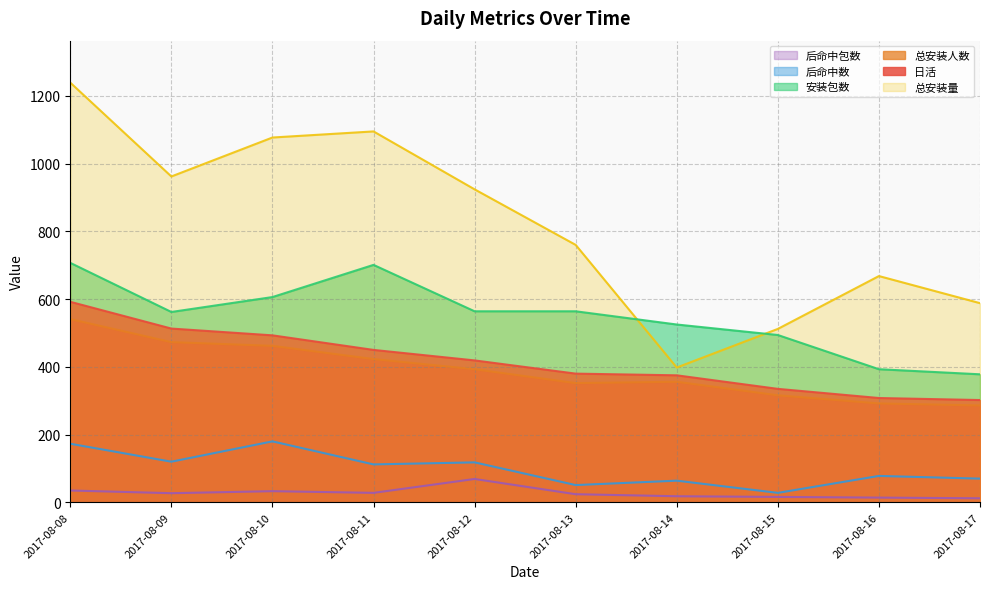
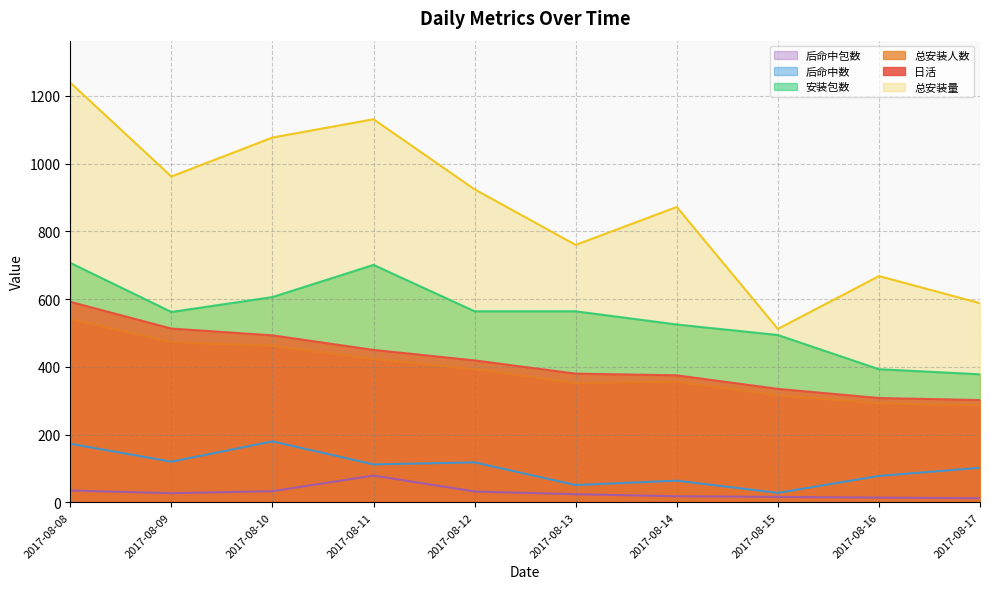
  {
    "后命中包数": {
      "2017-08-08": 40,
      "2017-08-09": 30,
      "2017-08-10": 30,
-     "2017-08-11": 30,
-     "2017-08-12": 70,
+     "2017-08-11": 80,
+     "2017-08-12": 30,
      "2017-08-13": 20,
      "2017-08-14": 20,
      "2017-08-15": 20,
      "2017-08-16": 10,
      "2017-08-17": 10
    },
    "后命中数": {
      "2017-08-08": 170,
      "2017-08-09": 120,
      "2017-08-10": 180,
      "2017-08-11": 110,
      "2017-08-12": 120,
      "2017-08-13": 50,
      "2017-08-14": 60,
      "2017-08-15": 30,
      "2017-08-16": 80,
-     "2017-08-17": 70
+     "2017-08-17": 100
    },
    "安装包数": {
      "2017-08-08": 710,
      "2017-08-09": 560,
      "2017-08-10": 610,
      "2017-08-11": 700,
      "2017-08-12": 560,
      "2017-08-13": 560,
      "2017-08-14": 530,
      "2017-08-15": 490,
      "2017-08-16": 390,
      "2017-08-17": 380
    },
    "总安装量": {
      "2017-08-08": 1240,
      "2017-08-09": 960,
      "2017-08-10": 1080,
-     "2017-08-11": 1100,
+     "2017-08-11": 1130,
      "2017-08-12": 920,
      "2017-08-13": 760,
-     "2017-08-14": 400,
+     "2017-08-14": 870,
      "2017-08-15": 510,
      "2017-08-16": 670,
      "2017-08-17": 590
    }
  }
